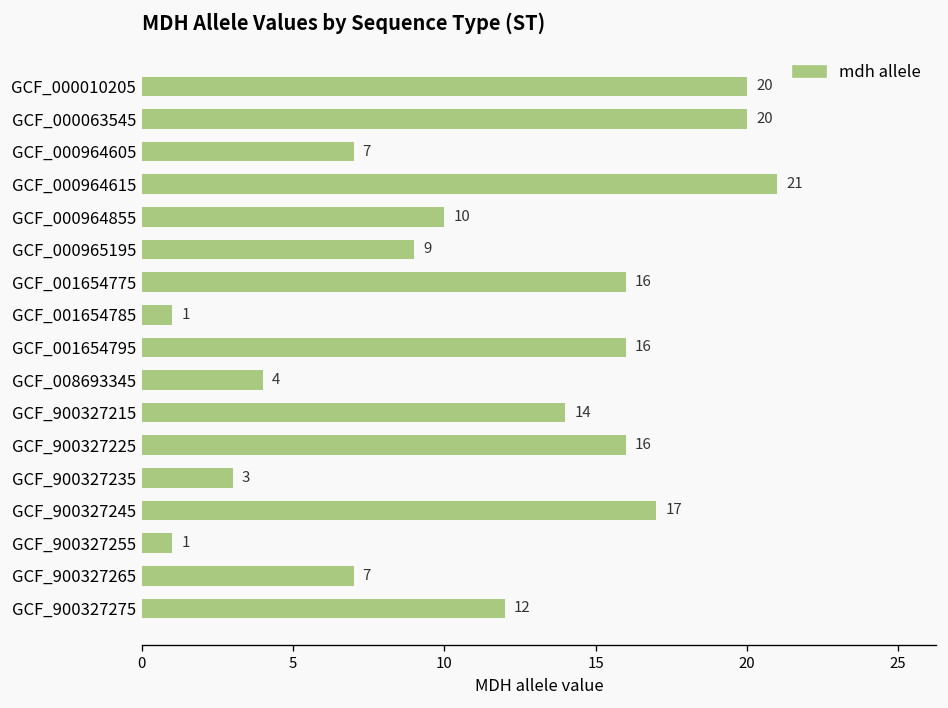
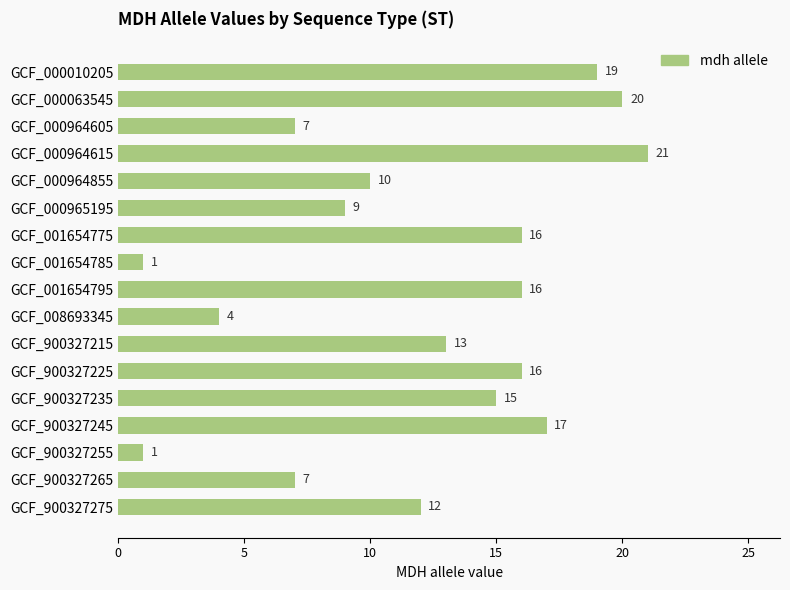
  {
-   "GCF_000010205": 20,
+   "GCF_000010205": 19,
    "GCF_000063545": 20,
    "GCF_000964605": 7,
    "GCF_000964615": 21,
    "GCF_000964855": 10,
    "GCF_000965195": 9,
    "GCF_001654775": 16,
    "GCF_001654785": 1,
    "GCF_001654795": 16,
    "GCF_008693345": 4,
-   "GCF_900327215": 14,
+   "GCF_900327215": 13,
    "GCF_900327225": 16,
-   "GCF_900327235": 3,
+   "GCF_900327235": 15,
    "GCF_900327245": 17,
    "GCF_900327255": 1,
    "GCF_900327265": 7,
    "GCF_900327275": 12
  }
